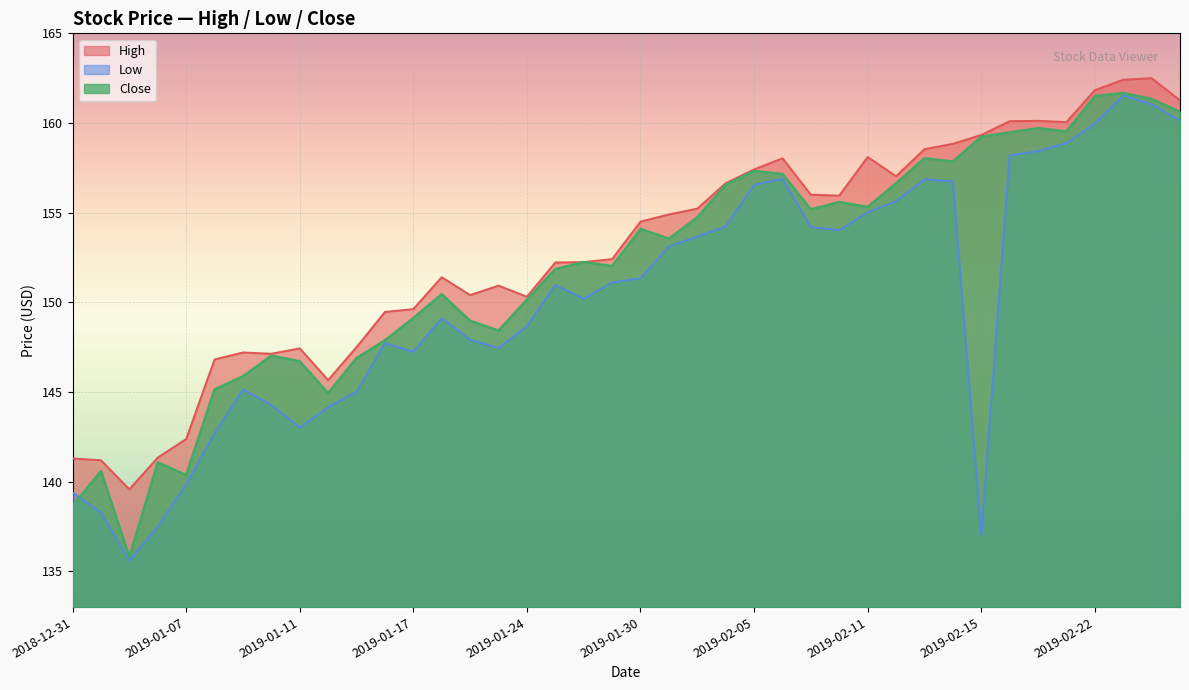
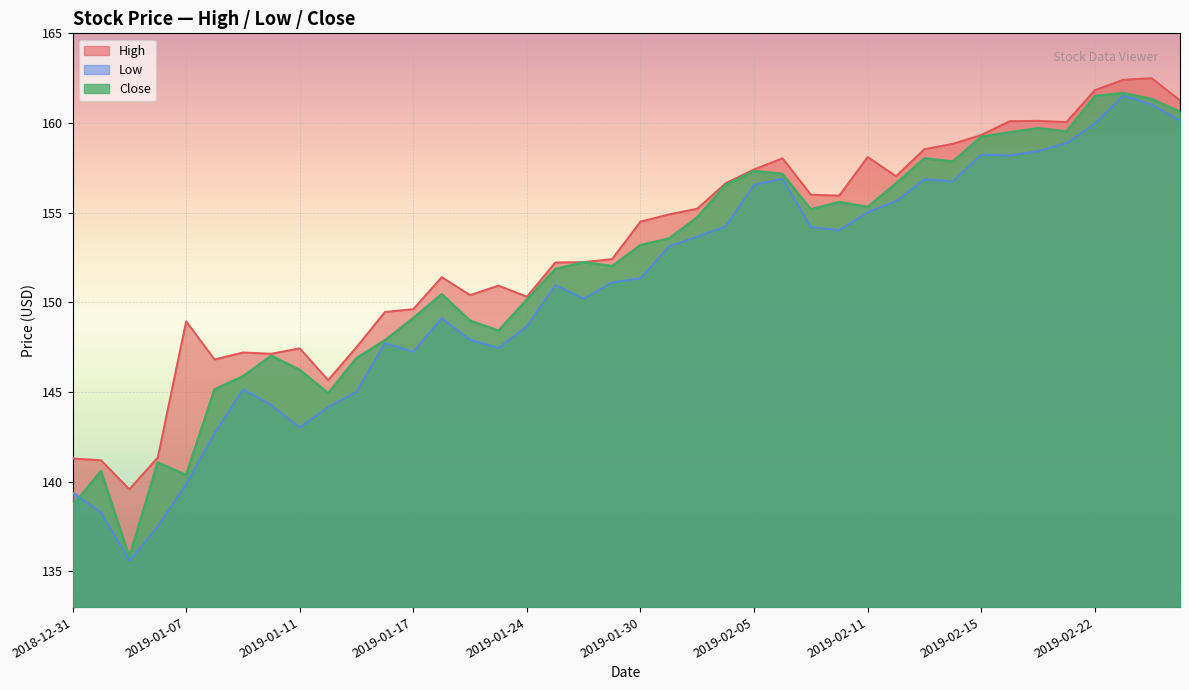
  {
    "High": {
      "2018-12-31": 141.3,
-     "2019-01-07": 142.4,
+     "2019-01-07": 148.9,
      "2019-01-11": 147.4,
      "2019-01-17": 149.6,
      "2019-01-24": 150.3,
      "2019-01-30": 154.5,
      "2019-02-11": 158.1,
      "2019-02-22": 161.8
    },
    "Low": {
      "2018-12-31": 139.4,
      "2019-01-07": 139.9,
      "2019-01-11": 143.0,
      "2019-01-17": 147.2,
      "2019-01-24": 148.7,
      "2019-01-30": 151.3,
      "2019-02-05": 156.6,
      "2019-02-11": 155.0,
-     "2019-02-15": 137.0,
+     "2019-02-15": 158.2,
      "2019-02-22": 160.0
    },
    "Close": {
      "2018-12-31": 138.7,
      "2019-01-07": 140.4,
-     "2019-01-11": 146.7,
+     "2019-01-11": 146.2,
      "2019-01-17": 149.1,
      "2019-01-24": 150.2,
-     "2019-01-30": 154.1,
+     "2019-01-30": 153.2,
      "2019-02-11": 155.3,
      "2019-02-22": 161.5
    }
  }
